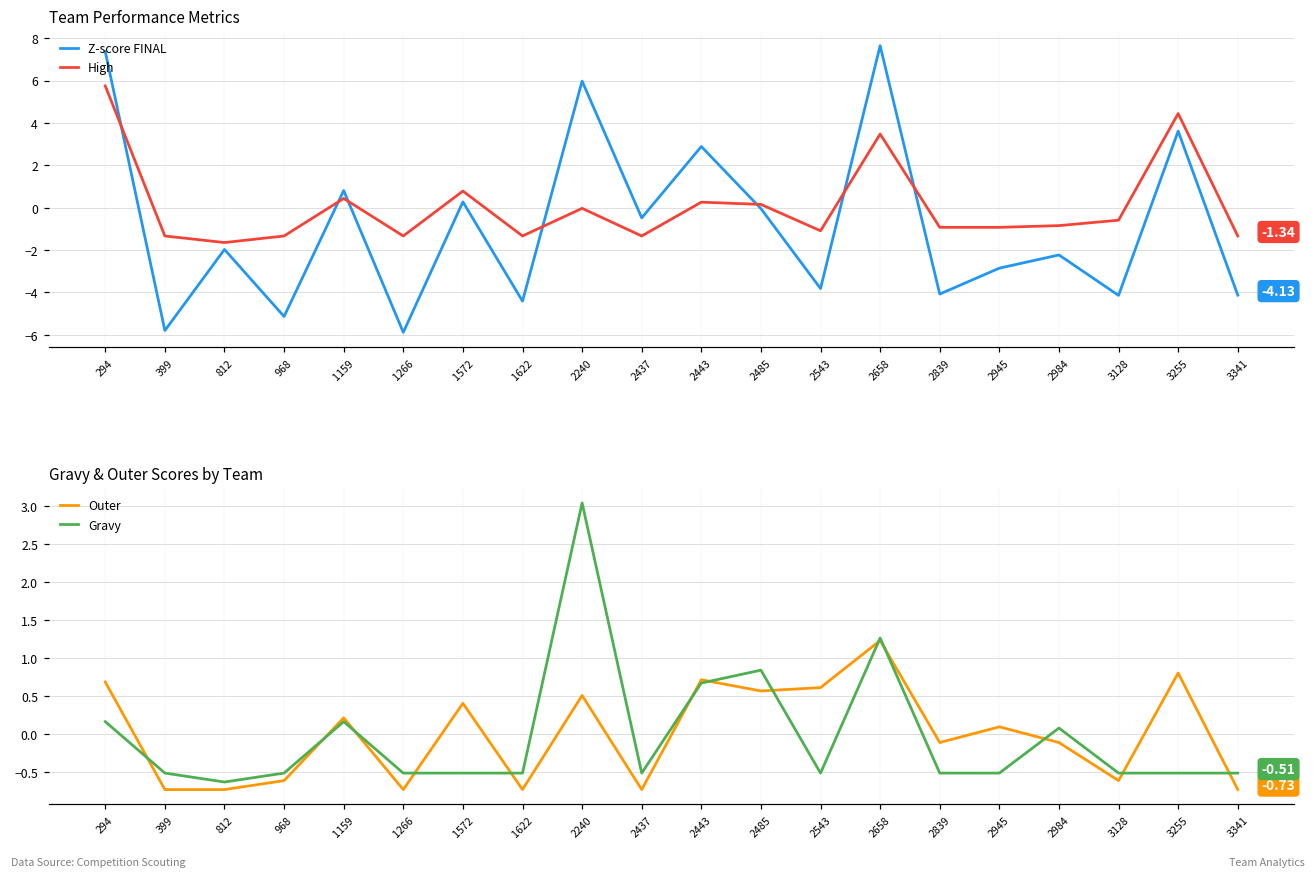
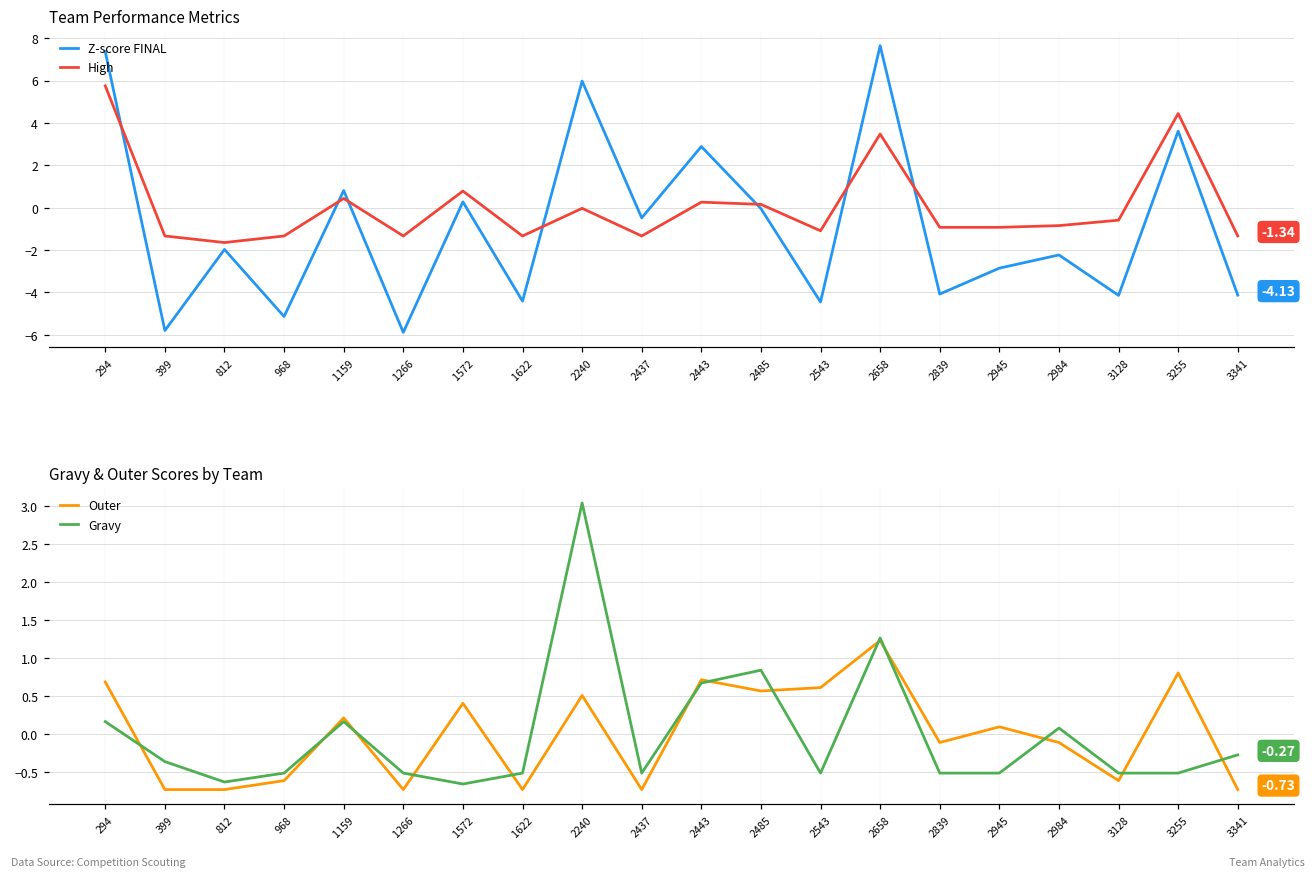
  {
    "Team Performance Metrics": {
      "Z-score FINAL": {
        "294": 7.4,
        "399": -5.8,
        "812": -2.0,
        "968": -5.1,
        "1159": 0.8,
        "1266": -5.9,
        "1572": 0.3,
        "1622": -4.4,
        "2240": 6.0,
        "2437": -0.5,
        "2443": 2.9,
        "2485": 0.0,
-       "2543": -3.8,
+       "2543": -4.5,
        "2658": 7.6,
        "2839": -4.1,
        "2945": -2.9,
        "2984": -2.2,
        "3128": -4.1,
        "3255": 3.6
      },
      "High": {
        "294": 5.7,
        "399": -1.3,
        "812": -1.6,
        "968": -1.3,
        "1159": 0.4,
        "1266": -1.3,
        "1572": 0.8,
        "1622": -1.3,
        "2240": 0.0,
        "2437": -1.3,
        "2443": 0.3,
        "2485": 0.2,
        "2543": -1.1,
        "2658": 3.5,
        "2839": -0.9,
        "2945": -0.9,
        "2984": -0.8,
        "3128": -0.6,
        "3255": 4.4
      }
    },
    "Gravy & Outer Scores by Team": {
      "Outer": {
        "294": 0.7,
        "399": -0.7,
        "812": -0.7,
        "968": -0.6,
        "1159": 0.2,
        "1266": -0.7,
        "1572": 0.4,
        "1622": -0.7,
        "2240": 0.5,
        "2437": -0.7,
        "2443": 0.7,
        "2485": 0.6,
        "2543": 0.6,
        "2839": -0.1,
        "2945": 0.1,
        "2984": -0.1,
        "3128": -0.6,
        "3255": 0.8
      },
      "Gravy": {
-       "399": -0.5,
-       "1572": -0.5,
-       "3341": -0.51
+       "399": -0.4,
+       "1572": -0.7,
+       "3341": -0.27
      }
    }
  }
